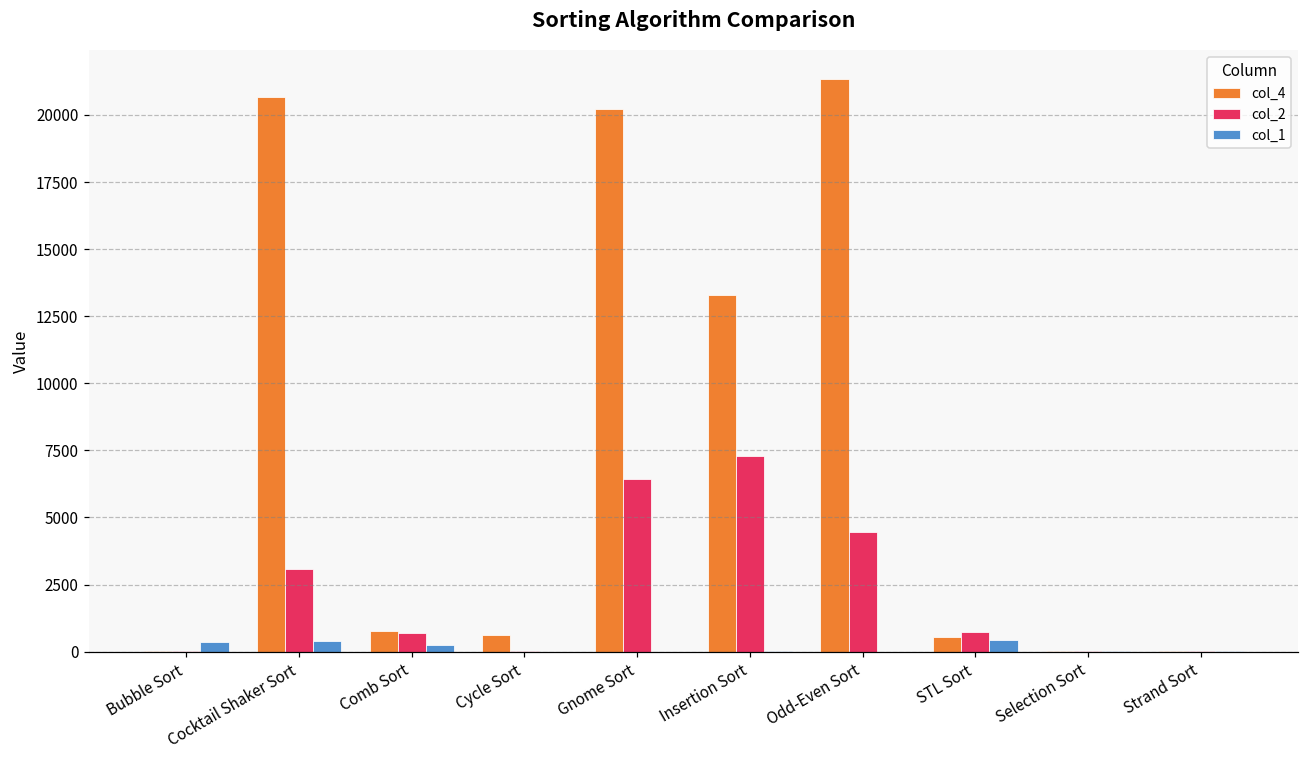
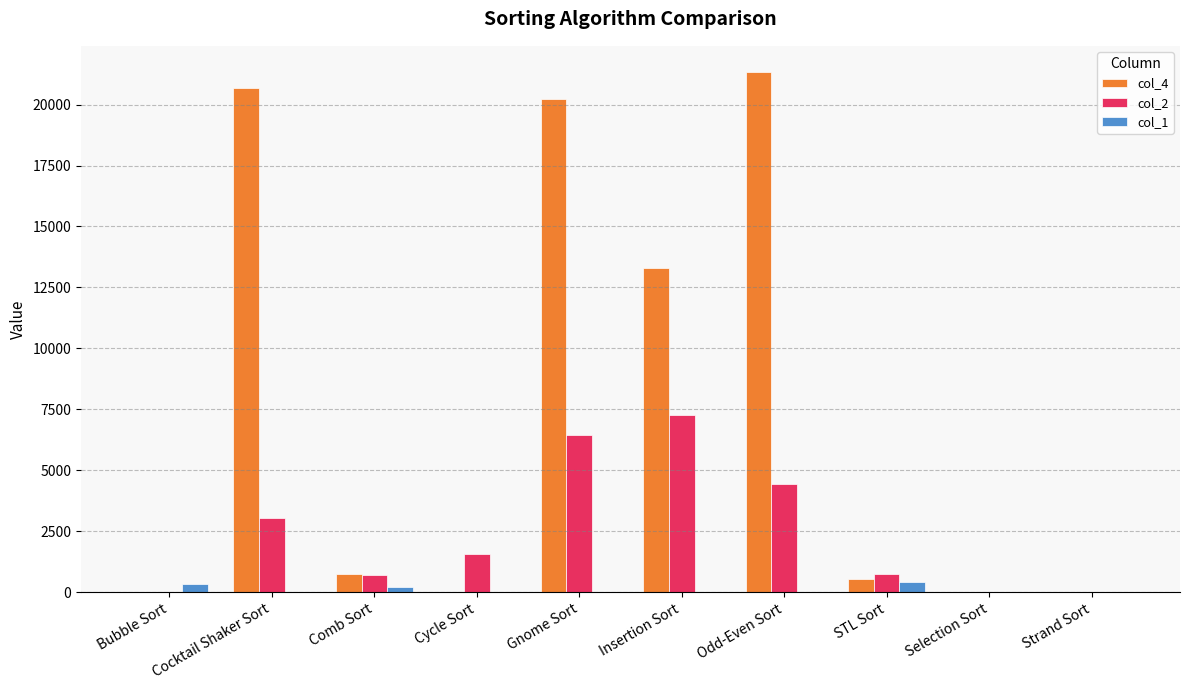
  {
    "col_4": {
      "Cocktail Shaker Sort": 20700,
      "Comb Sort": 800,
-     "Cycle Sort": 600,
+     "Cycle Sort": 0,
      "Gnome Sort": 20200,
      "Insertion Sort": 13300,
      "Odd-Even Sort": 21300,
      "STL Sort": 500
    },
    "col_2": {
      "Cocktail Shaker Sort": 3100,
      "Comb Sort": 700,
-     "Cycle Sort": 0,
+     "Cycle Sort": 1600,
      "Gnome Sort": 6400,
      "Insertion Sort": 7300,
      "Odd-Even Sort": 4500,
      "STL Sort": 700
    },
    "col_1": {
      "Bubble Sort": 400,
-     "Cocktail Shaker Sort": 400,
+     "Cocktail Shaker Sort": 0,
      "Comb Sort": 200,
      "STL Sort": 400
    }
  }
